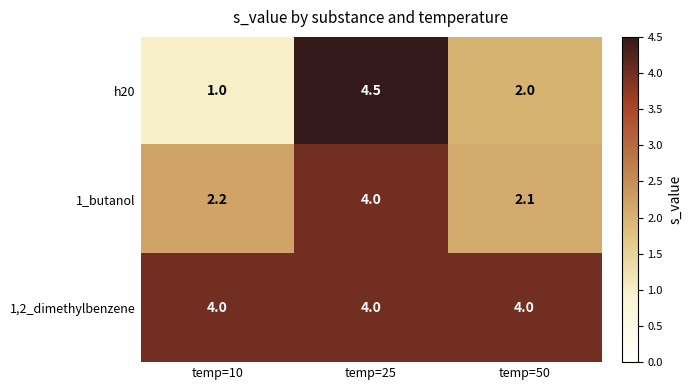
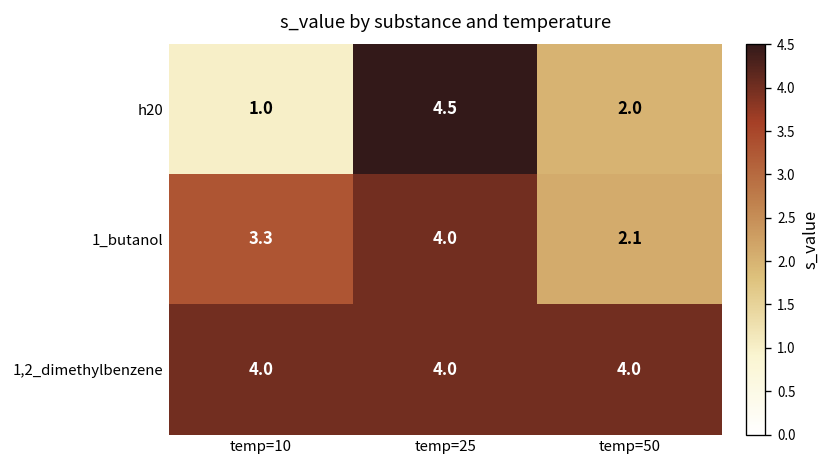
  {
    "h20": {
      "temp=10": 1.0,
      "temp=25": 4.5,
      "temp=50": 2.0
    },
    "1_butanol": {
-     "temp=10": 2.2,
+     "temp=10": 3.3,
      "temp=25": 4.0,
      "temp=50": 2.1
    },
    "1,2_dimethylbenzene": {
      "temp=10": 4.0,
      "temp=25": 4.0,
      "temp=50": 4.0
    }
  }
